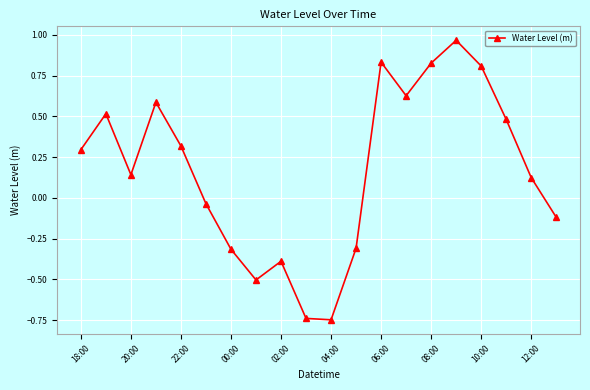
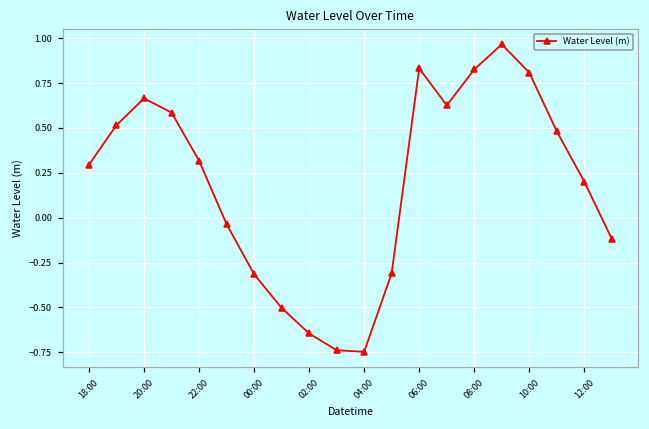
  {
    "18:00": 0.30,
-   "20:00": 0.14,
+   "20:00": 0.66,
    "22:00": 0.32,
    "00:00": -0.32,
-   "02:00": -0.39,
+   "02:00": -0.65,
    "04:00": -0.75,
    "06:00": 0.83,
    "08:00": 0.83,
    "10:00": 0.81,
-   "12:00": 0.12
+   "12:00": 0.20
  }
